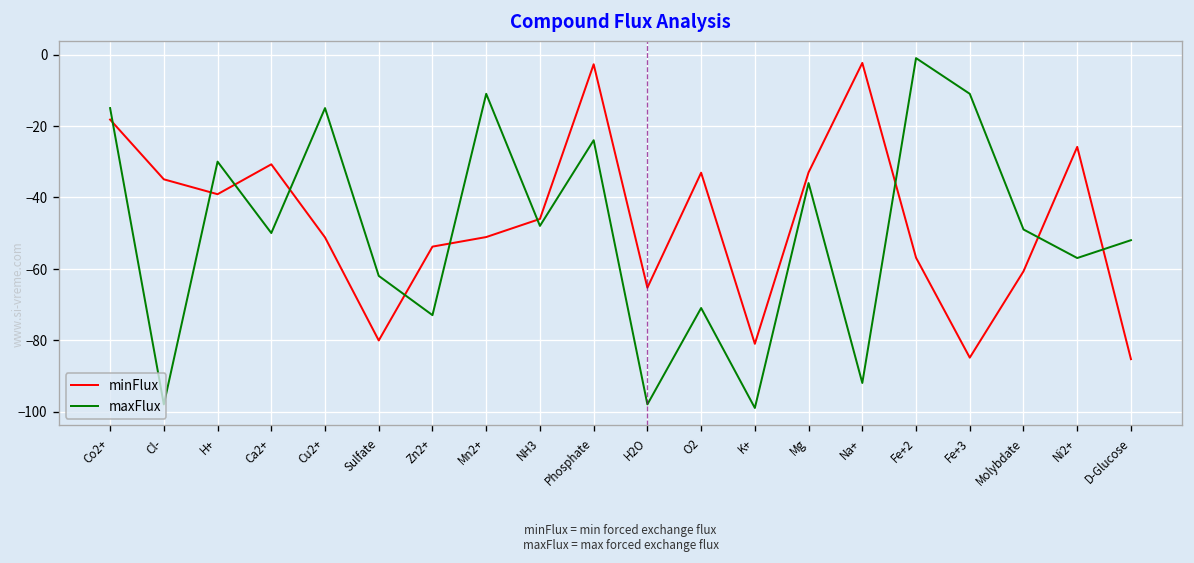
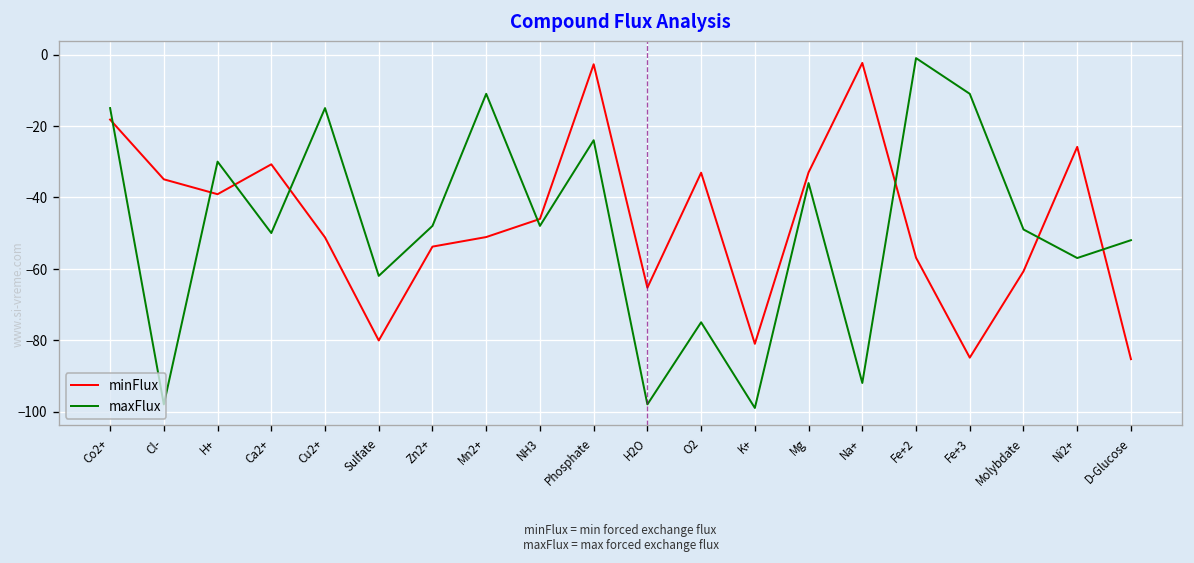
  {
    "minFlux": {
      "Co2+": -18,
      "Cl-": -35,
      "H+": -39,
      "Ca2+": -31,
      "Cu2+": -51,
      "Sulfate": -80,
      "Zn2+": -54,
      "Mn2+": -51,
      "NH3": -46,
      "Phosphate": -3,
      "H2O": -65,
      "O2": -33,
      "K+": -81,
      "Mg": -33,
      "Na+": -2,
      "Fe+2": -57,
      "Fe+3": -85,
      "Molybdate": -61,
      "Ni2+": -26,
      "D-Glucose": -85
    },
    "maxFlux": {
      "Co2+": -15,
      "H+": -30,
      "Ca2+": -50,
      "Cu2+": -15,
      "Sulfate": -62,
-     "Zn2+": -73,
+     "Zn2+": -48,
      "Mn2+": -11,
      "NH3": -48,
      "Phosphate": -24,
      "H2O": -98,
-     "O2": -71,
+     "O2": -75,
      "K+": -99,
      "Mg": -36,
      "Na+": -92,
      "Fe+2": -1,
      "Fe+3": -11,
      "Molybdate": -49,
      "Ni2+": -57,
      "D-Glucose": -52
    }
  }
